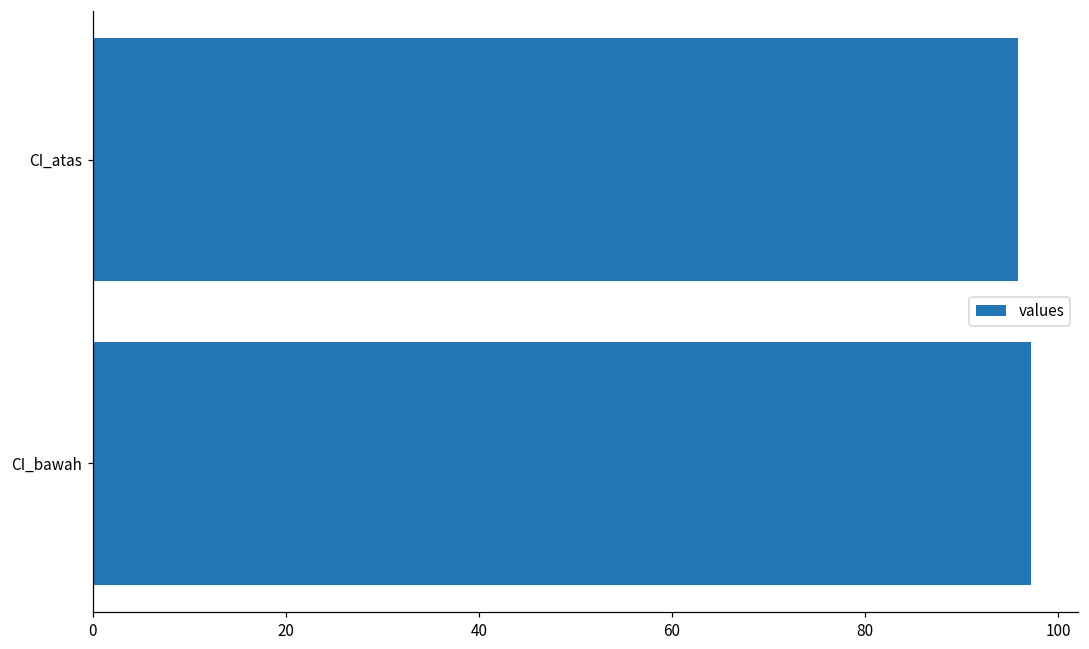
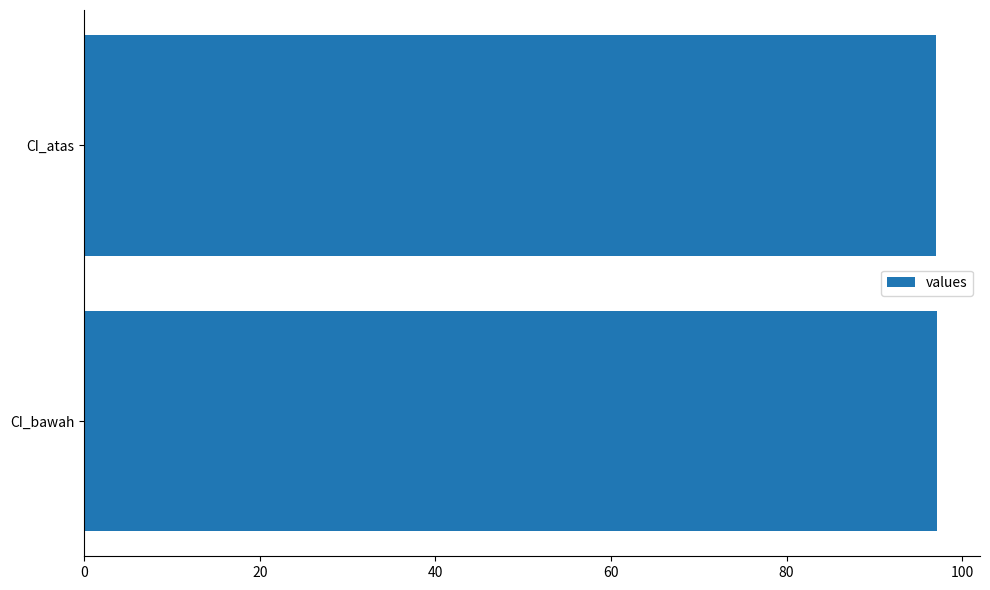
  {
-   "CI_atas": 96,
+   "CI_atas": 97,
    "CI_bawah": 97
  }
